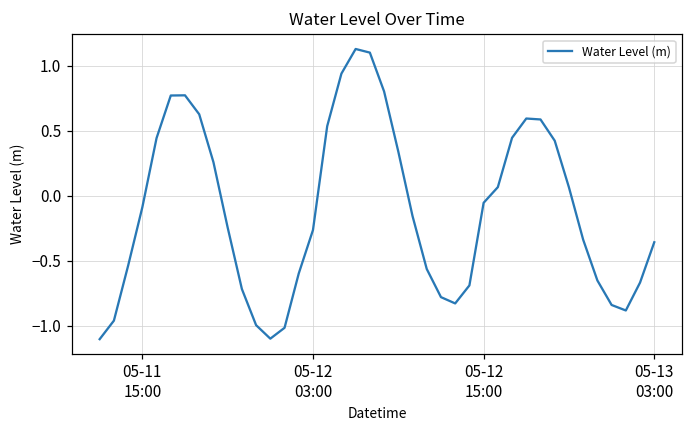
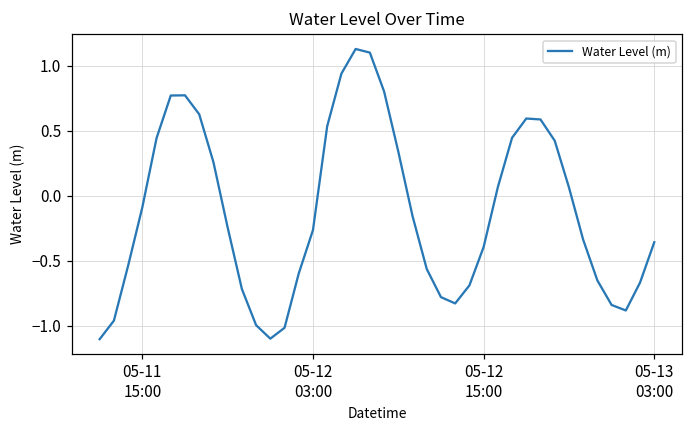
  {
    "05-11 15:00": -0.09,
    "05-12 03:00": -0.26,
-   "05-12 15:00": -0.05,
+   "05-12 15:00": -0.39,
    "05-13 03:00": -0.36
  }
